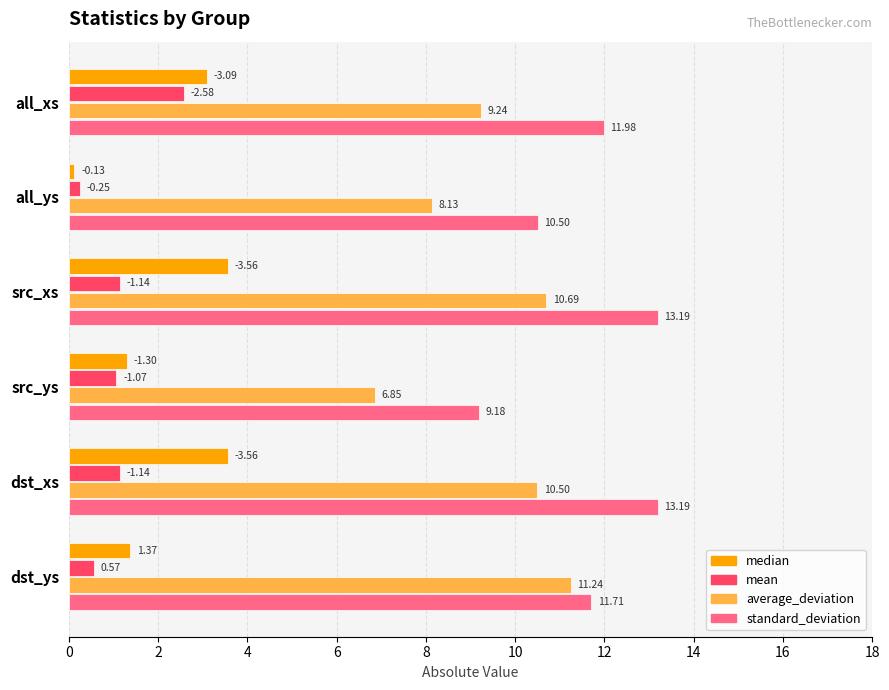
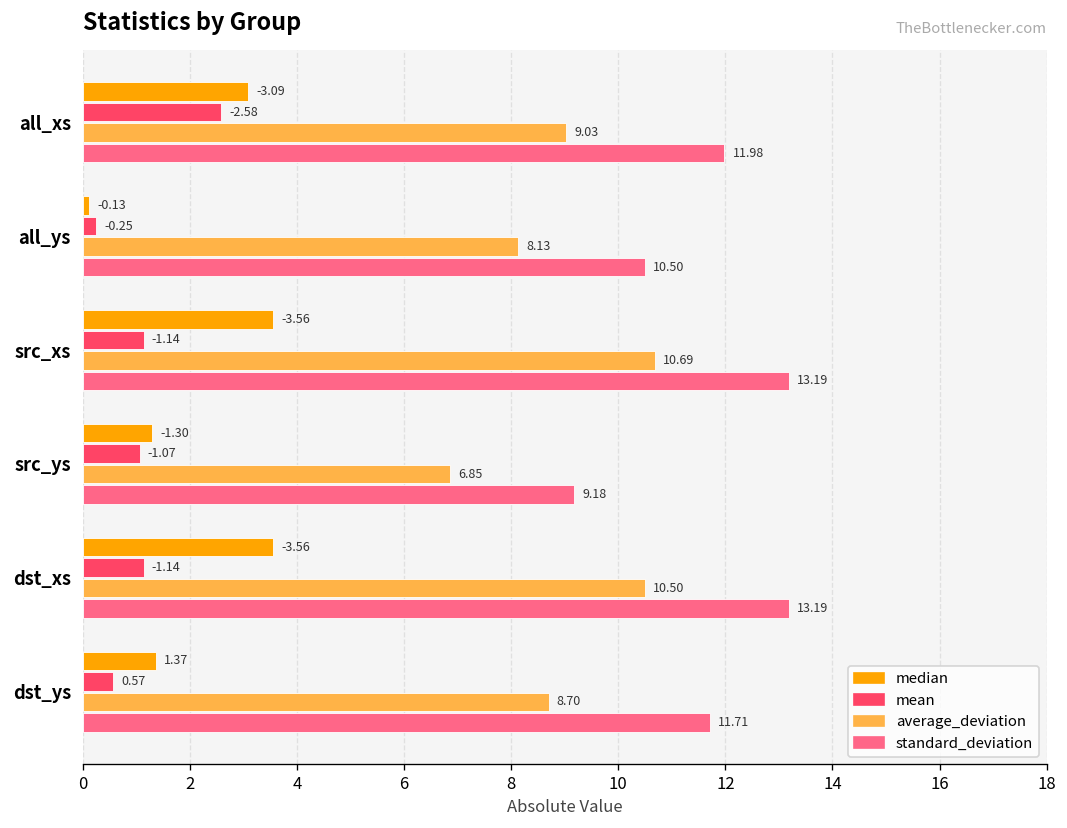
  {
    "median": {
      "dst_ys": 1.37
    },
    "average_deviation": {
-     "all_xs": 9.24,
+     "all_xs": 9.03,
      "all_ys": 8.13,
      "src_xs": 10.69,
      "src_ys": 6.85,
      "dst_xs": 10.50,
-     "dst_ys": 11.24
+     "dst_ys": 8.70
    }
  }
